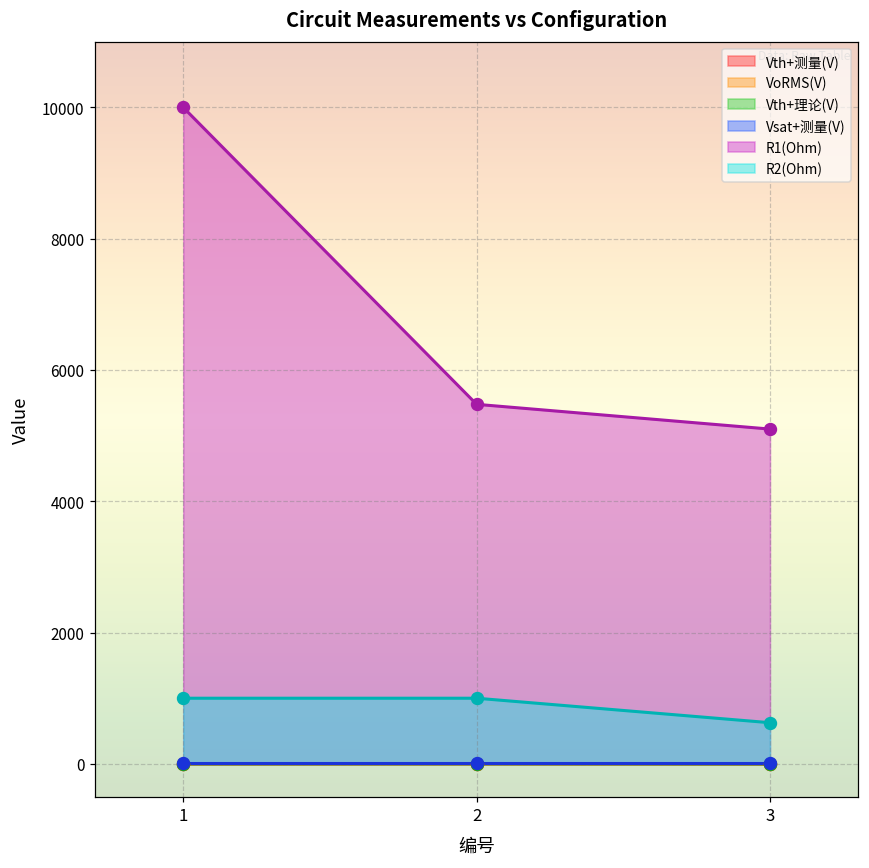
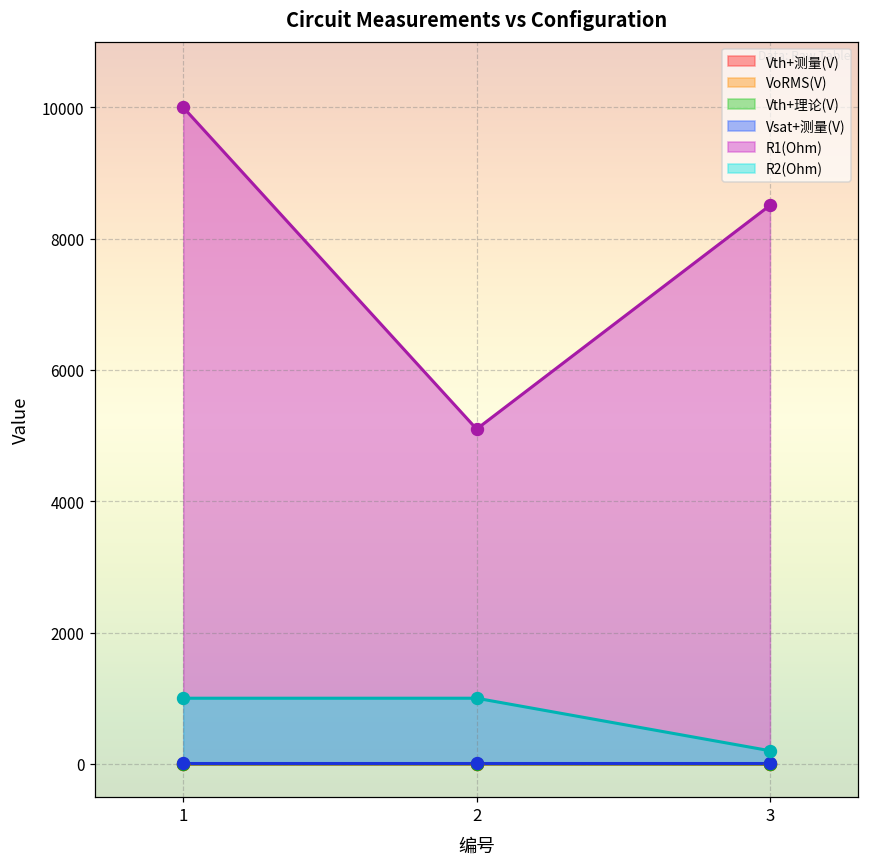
  {
    "Vsat+测量(V)": {
      "1": 0,
      "2": 0,
      "3": 0
    },
    "R1(Ohm)": {
      "1": 10000,
-     "2": 5500,
-     "3": 5100
+     "2": 5100,
+     "3": 8500
    },
    "R2(Ohm)": {
      "1": 1000,
      "2": 1000,
-     "3": 600
+     "3": 200
    }
  }
